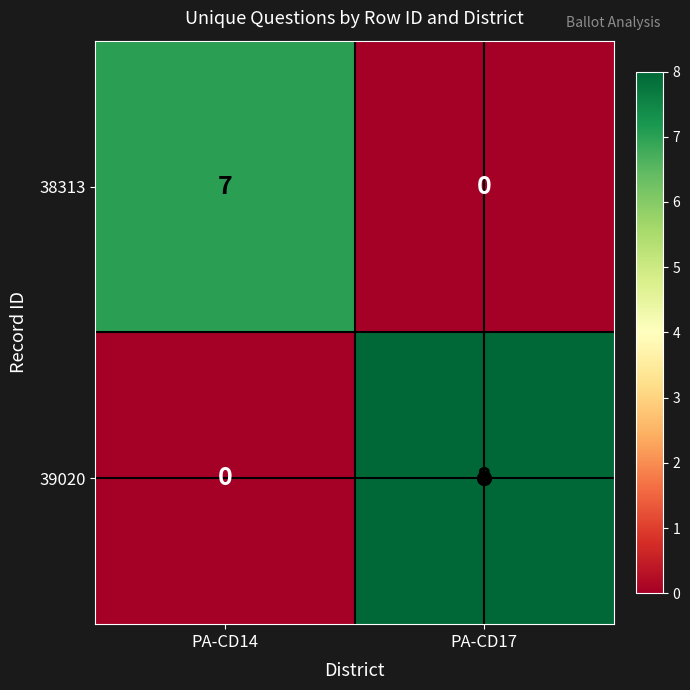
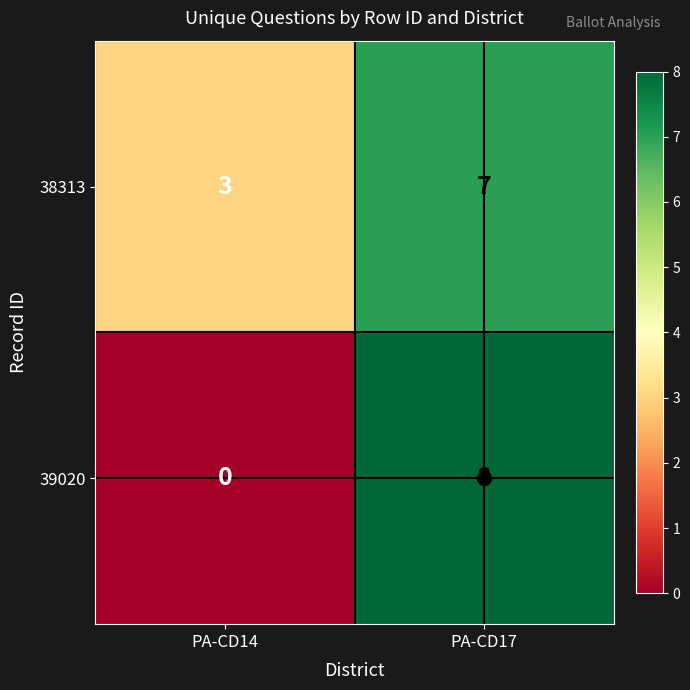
  {
    "38313": {
-     "PA-CD14": 7,
-     "PA-CD17": 0
+     "PA-CD14": 3,
+     "PA-CD17": 7
    },
    "39020": {
      "PA-CD14": 0
    }
  }
